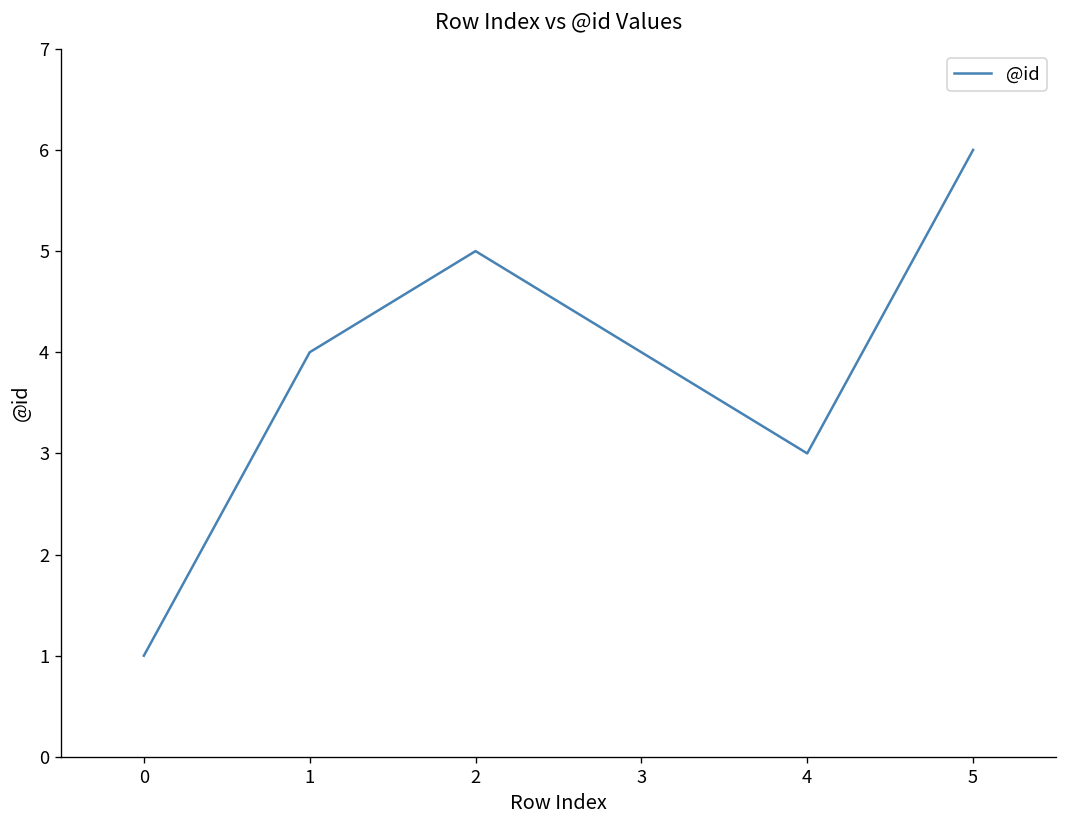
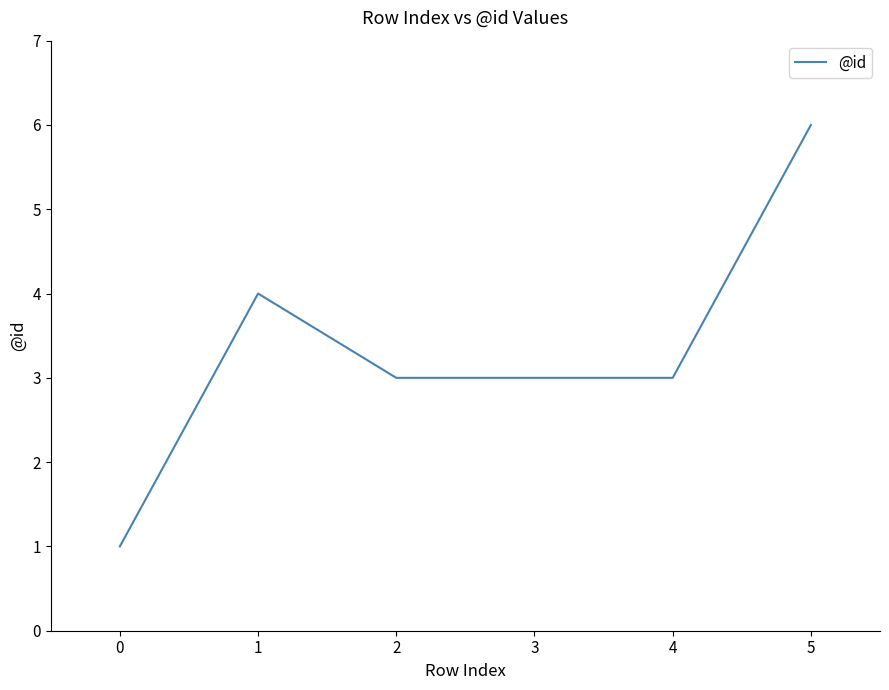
  {
    "0": 1,
    "1": 4,
-   "2": 5,
-   "3": 4,
+   "2": 3,
+   "3": 3,
    "4": 3,
    "5": 6
  }
